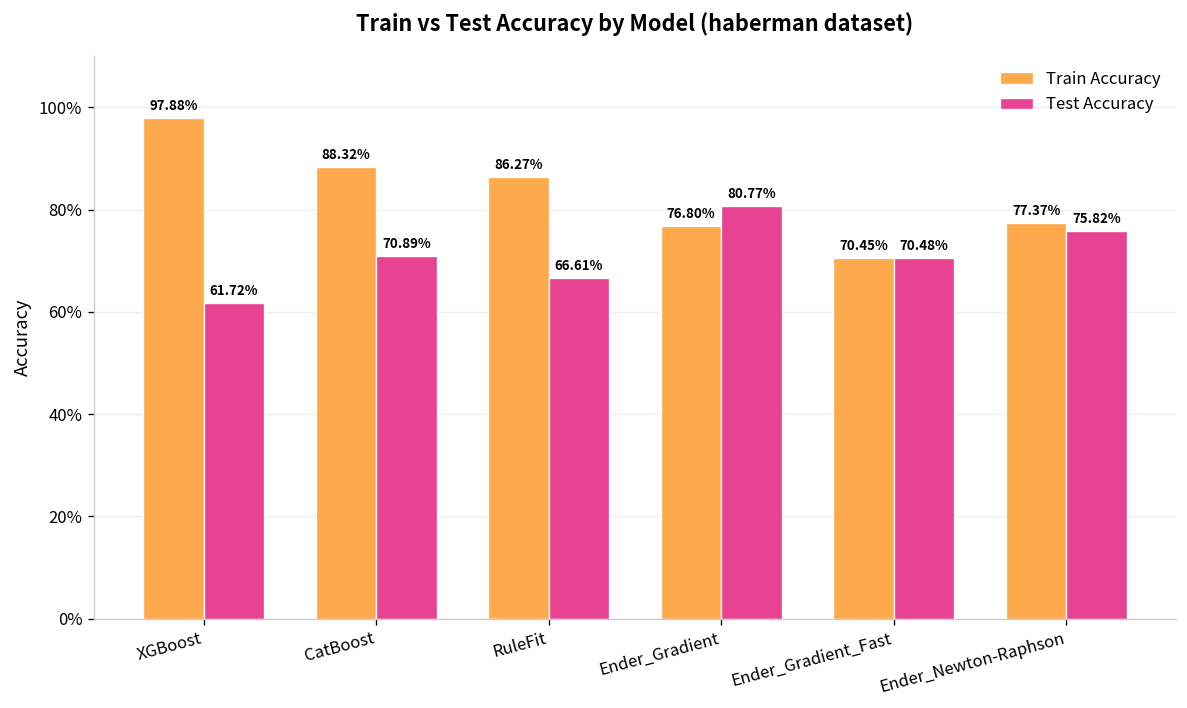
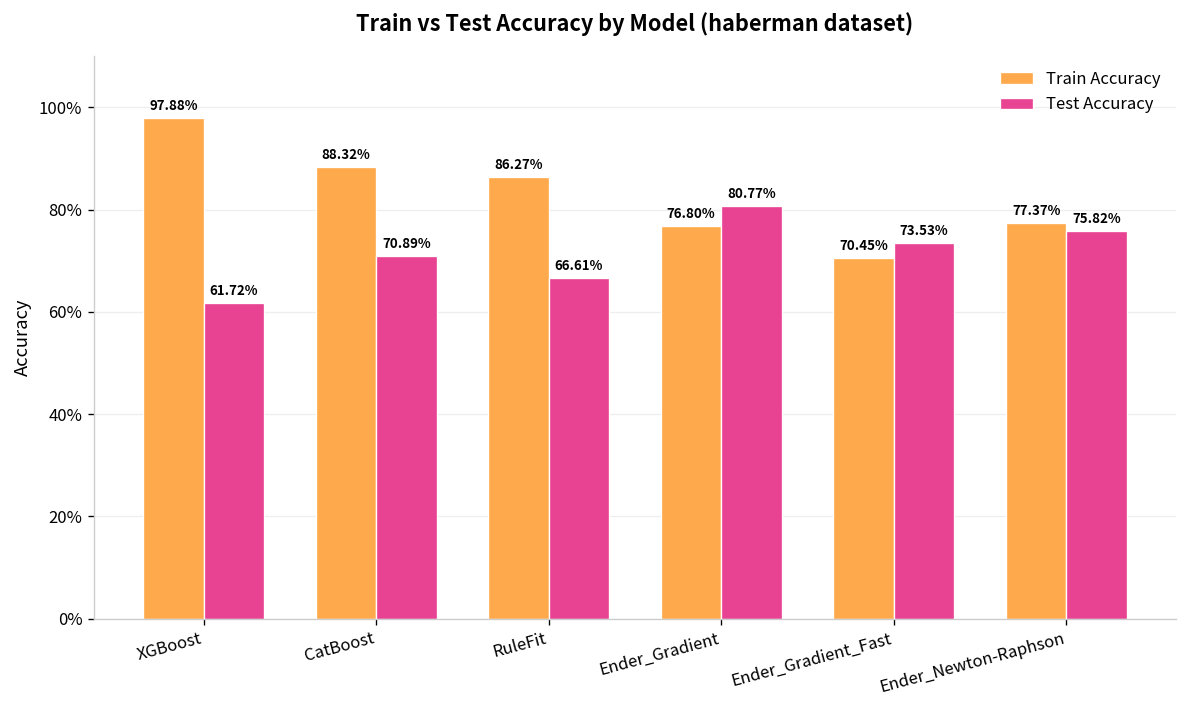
  {
    "Train Accuracy": {
      "XGBoost": "97.88%",
      "CatBoost": "88.32%",
      "RuleFit": "86.27%",
      "Ender_Gradient": "76.80%",
      "Ender_Gradient_Fast": "70.45%",
      "Ender_Newton-Raphson": "77.37%"
    },
    "Test Accuracy": {
      "XGBoost": "61.72%",
      "CatBoost": "70.89%",
      "RuleFit": "66.61%",
      "Ender_Gradient": "80.77%",
-     "Ender_Gradient_Fast": "70.48%",
+     "Ender_Gradient_Fast": "73.53%",
      "Ender_Newton-Raphson": "75.82%"
    }
  }
